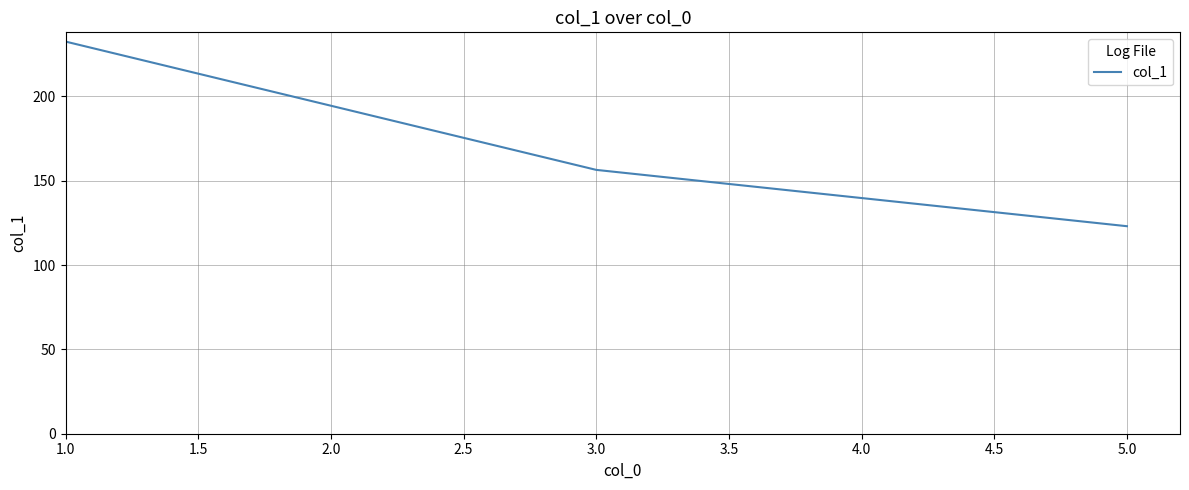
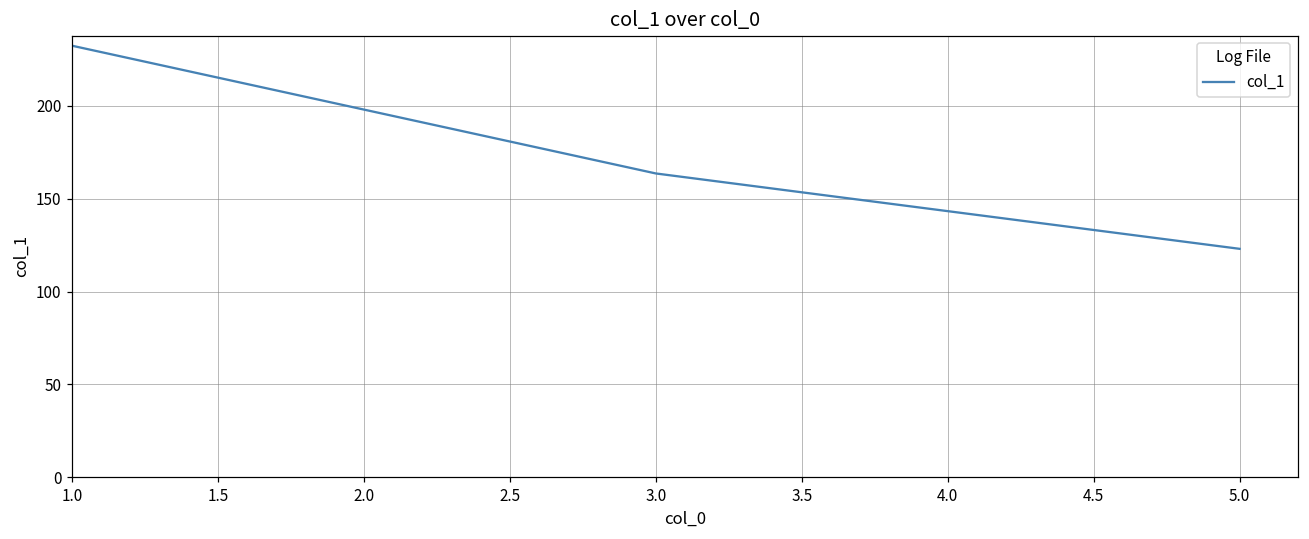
  {
    "1.0": 232,
-   "3.0": 156,
+   "3.0": 164,
    "5.0": 123
  }
